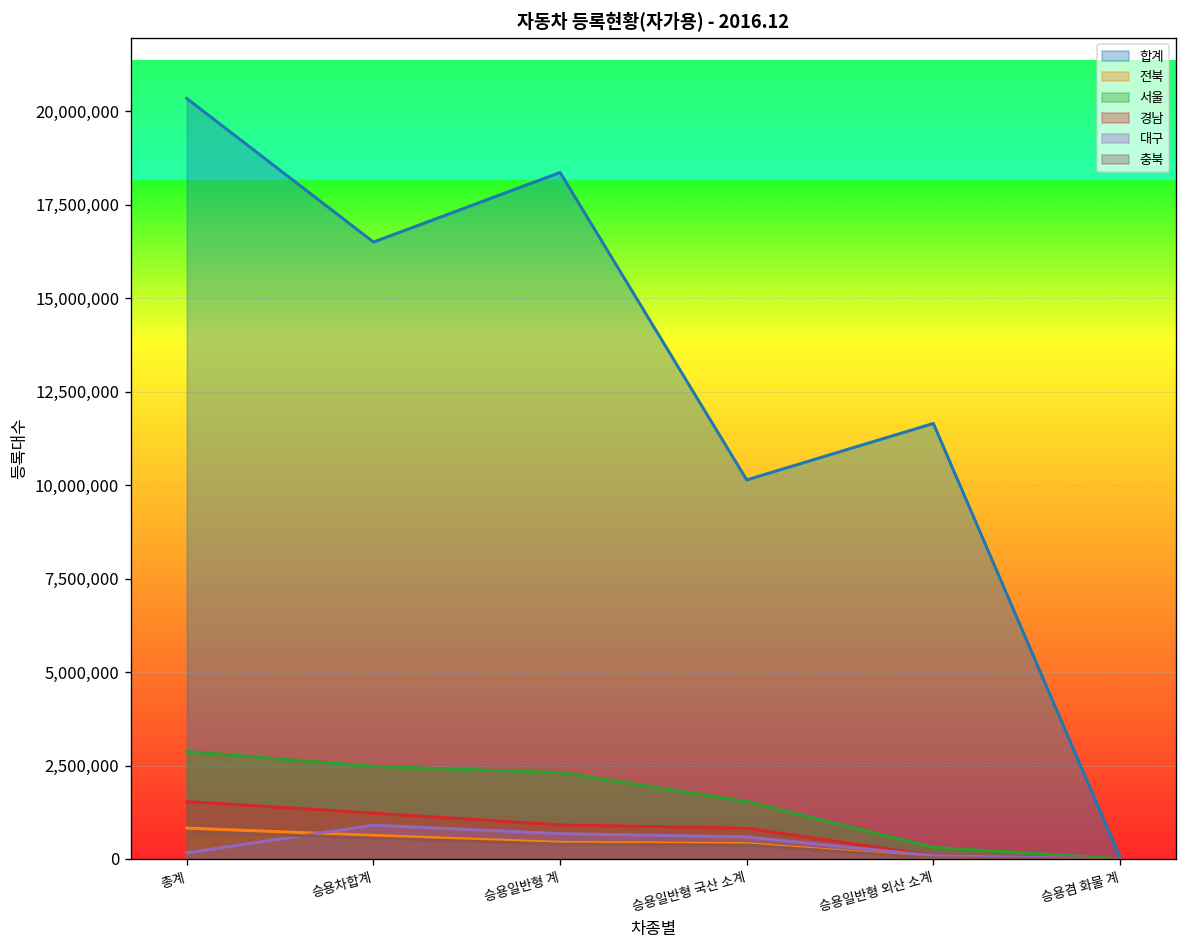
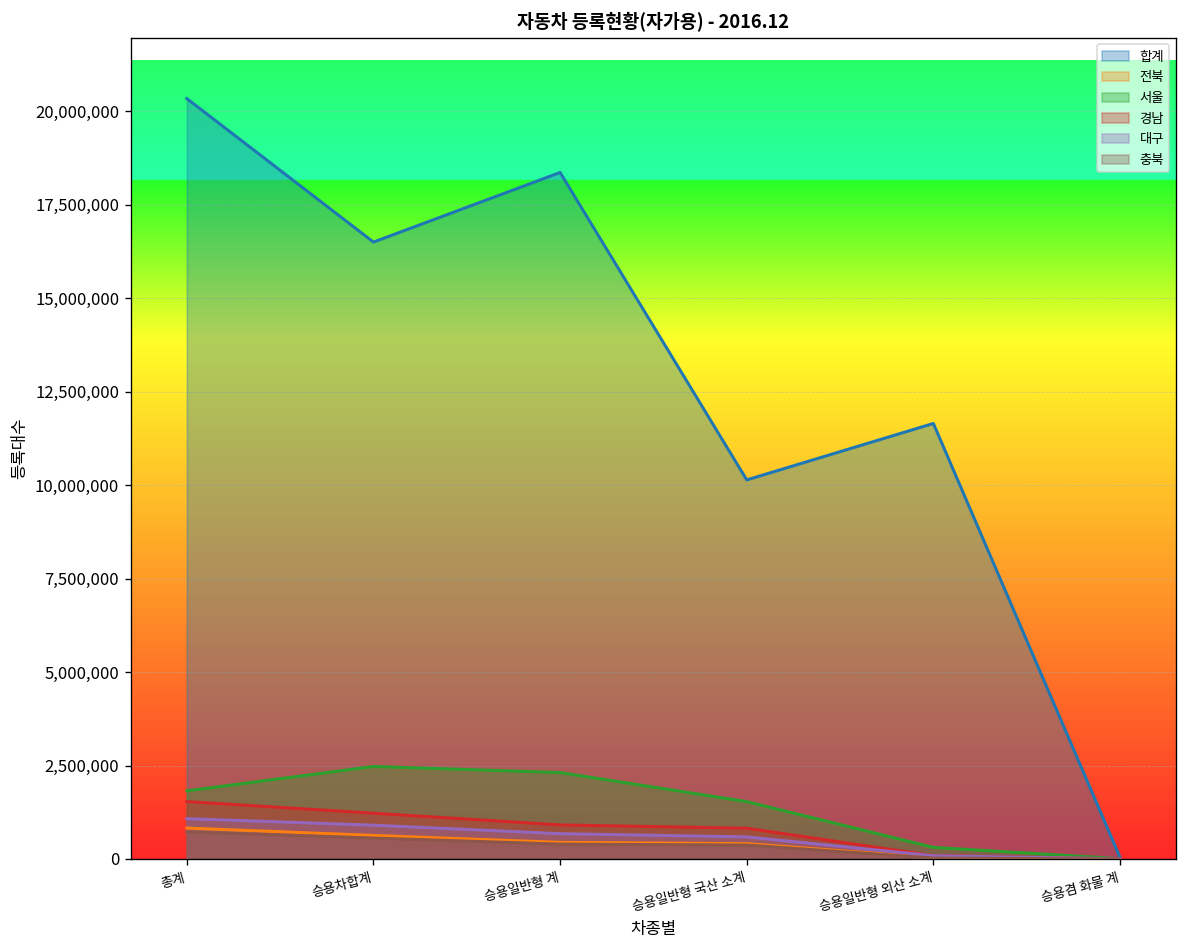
  {
    "합계": {
      "총계": "20,300,000",
      "승용차합계": "16,500,000",
      "승용일반형 계": "18,400,000",
      "승용일반형 국산 소계": "10,100,000",
      "승용일반형 외산 소계": "11,700,000"
    },
    "서울": {
-     "총계": "2,900,000",
+     "총계": "1,800,000",
      "승용차합계": "2,500,000",
      "승용일반형 계": "2,300,000",
      "승용일반형 국산 소계": "1,500,000",
      "승용일반형 외산 소계": "300,000"
    },
    "대구": {
-     "총계": "200,000",
+     "총계": "1,100,000",
      "승용차합계": "900,000",
      "승용일반형 계": "700,000",
      "승용일반형 국산 소계": "600,000"
    }
  }
